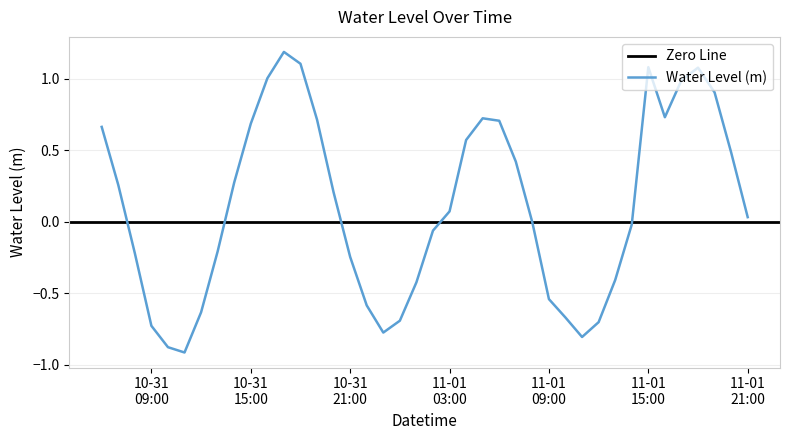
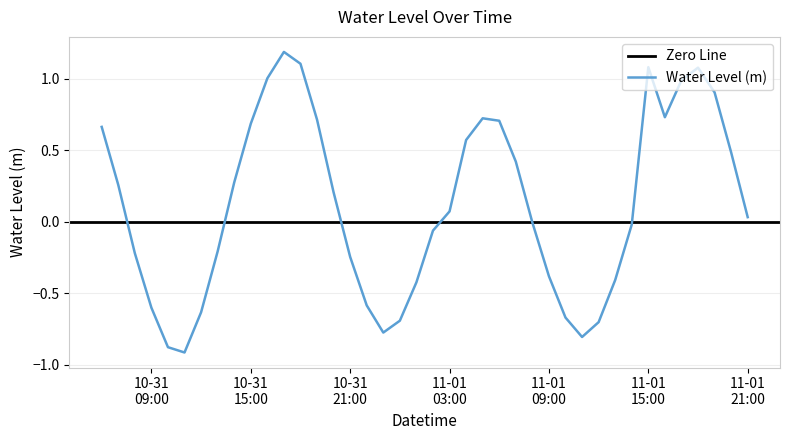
  {
-   "10-31 09:00": -0.73,
+   "10-31 09:00": -0.60,
    "10-31 15:00": 0.69,
    "10-31 21:00": -0.24,
    "11-01 03:00": 0.07,
-   "11-01 09:00": -0.54,
+   "11-01 09:00": -0.38,
    "11-01 21:00": 0.03
  }
